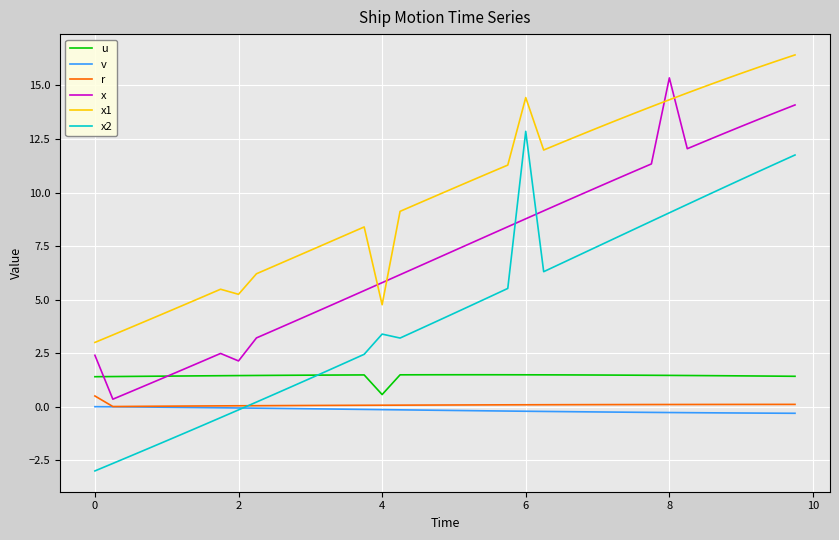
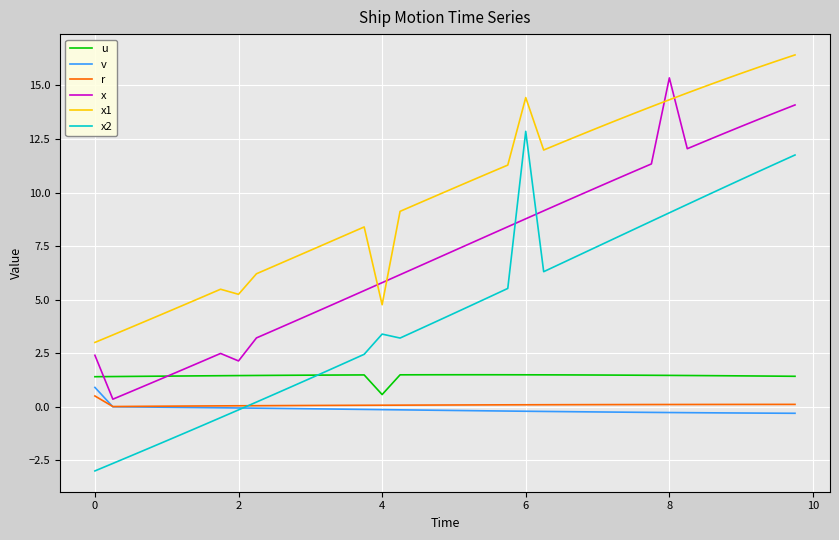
  {
    "u": {
      "0": 1.4,
      "2": 1.5,
      "4": 0.6,
      "6": 1.5,
      "8": 1.5
    },
    "v": {
-     "0": 0.0,
+     "0": 0.9,
      "4": -0.1,
      "6": -0.2,
      "8": -0.3
    },
    "r": {
      "0": 0.5,
      "4": 0.1,
      "6": 0.1,
      "8": 0.1
    },
    "x": {
      "0": 2.4,
      "2": 2.1,
      "4": 5.8,
      "6": 8.8,
      "8": 15.4
    },
    "x1": {
      "0": 3.0,
      "2": 5.2,
      "4": 4.8,
      "6": 14.4,
      "8": 14.3
    },
    "x2": {
      "0": -3.0,
      "4": 3.4,
      "6": 12.9,
      "8": 9.1
    }
  }
